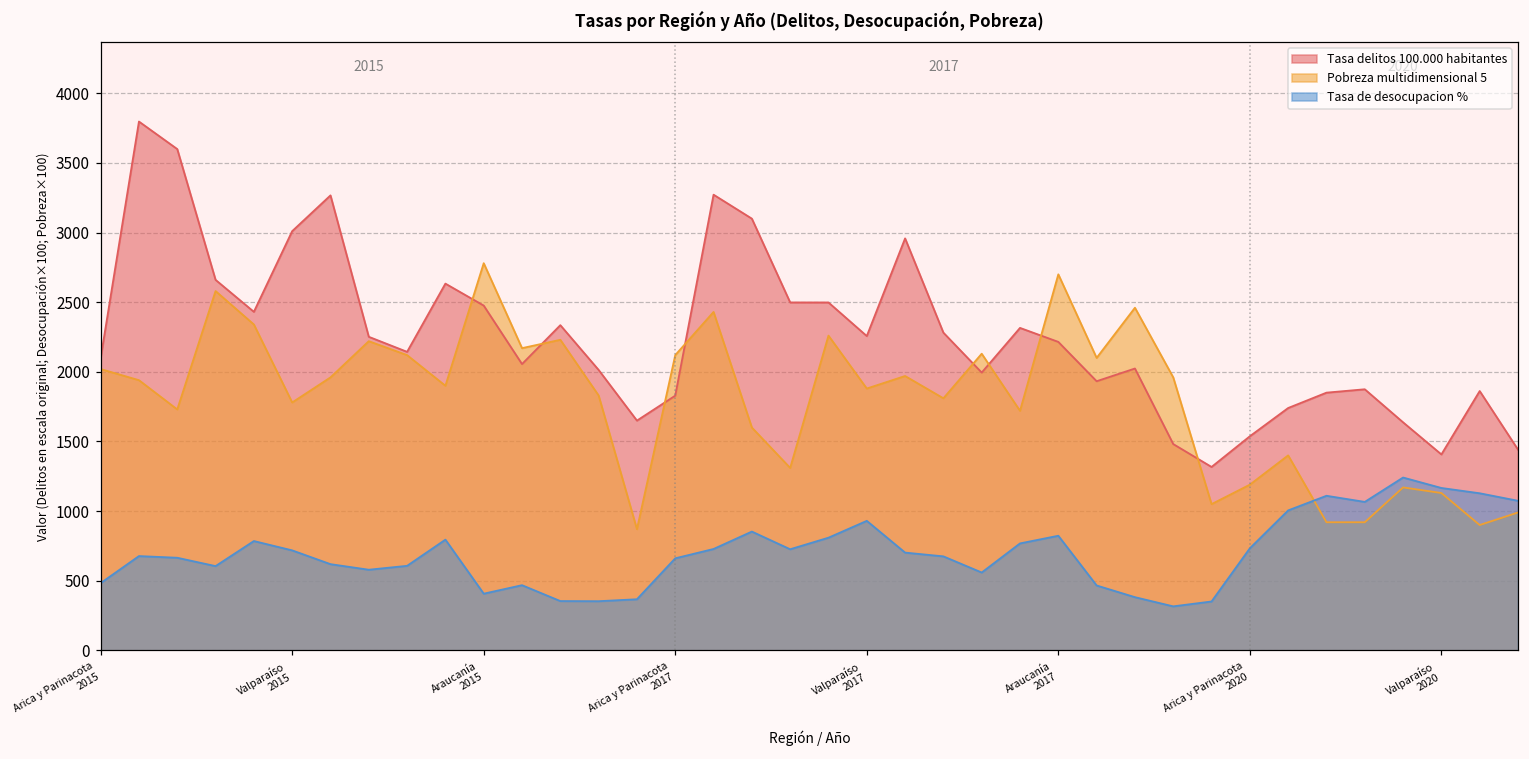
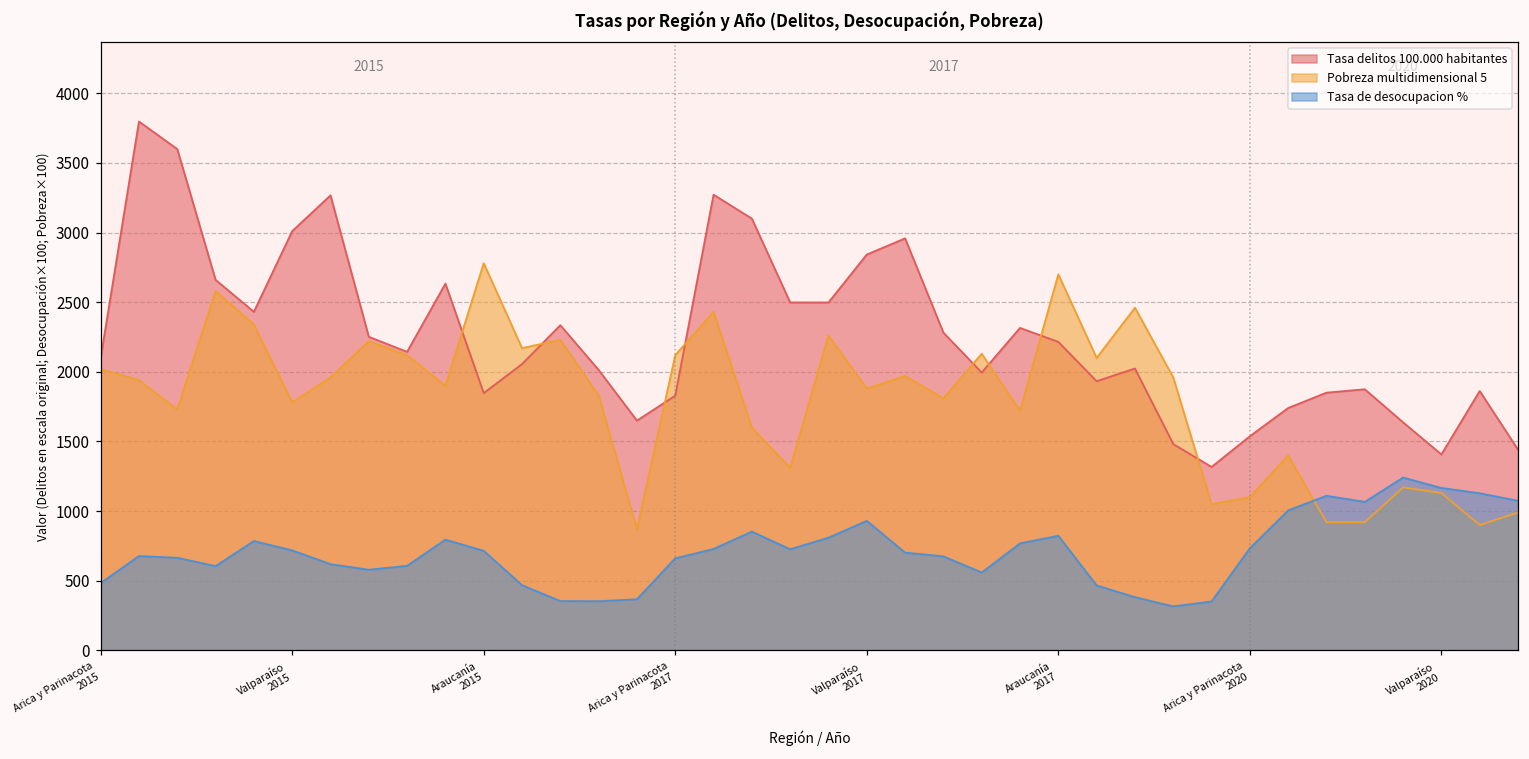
  {
    "Tasa delitos 100.000 habitantes": {
      "Arica y Parinacota 2015": 2100,
      "Valparaíso 2015": 3010,
-     "Araucanía 2015": 2480,
+     "Araucanía 2015": 1850,
      "Arica y Parinacota 2017": 1830,
-     "Valparaíso 2017": 2260,
+     "Valparaíso 2017": 2840,
      "Araucanía 2017": 2210,
      "Arica y Parinacota 2020": 1540,
      "Valparaíso 2020": 1410
    },
    "Pobreza multidimensional 5": {
      "Arica y Parinacota 2015": 2020,
      "Valparaíso 2015": 1780,
      "Araucanía 2015": 2780,
      "Arica y Parinacota 2017": 2120,
      "Valparaíso 2017": 1880,
      "Araucanía 2017": 2700,
-     "Arica y Parinacota 2020": 1190,
+     "Arica y Parinacota 2020": 1100,
      "Valparaíso 2020": 1130
    },
    "Tasa de desocupacion %": {
      "Arica y Parinacota 2015": 480,
      "Valparaíso 2015": 720,
-     "Araucanía 2015": 410,
+     "Araucanía 2015": 720,
      "Arica y Parinacota 2017": 660,
      "Valparaíso 2017": 930,
      "Araucanía 2017": 820,
      "Arica y Parinacota 2020": 730,
      "Valparaíso 2020": 1170
    }
  }
